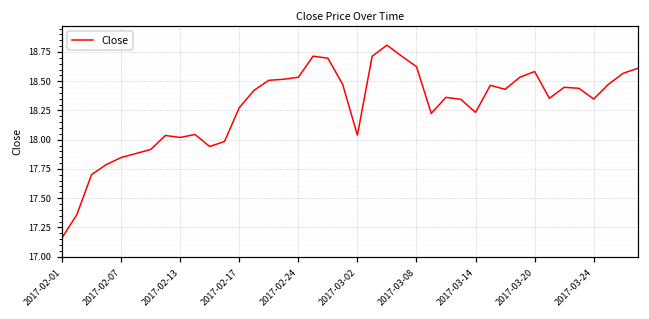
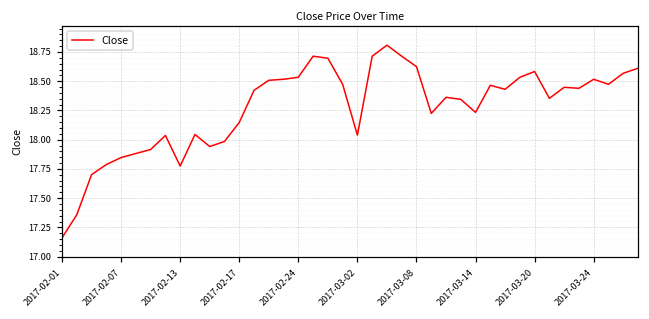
  {
    "2017-02-01": 17.16,
    "2017-02-07": 17.85,
-   "2017-02-13": 18.02,
-   "2017-02-17": 18.27,
+   "2017-02-13": 17.77,
+   "2017-02-17": 18.15,
    "2017-02-24": 18.53,
    "2017-03-02": 18.04,
    "2017-03-08": 18.62,
    "2017-03-14": 18.23,
    "2017-03-20": 18.58,
-   "2017-03-24": 18.35
+   "2017-03-24": 18.52
  }
